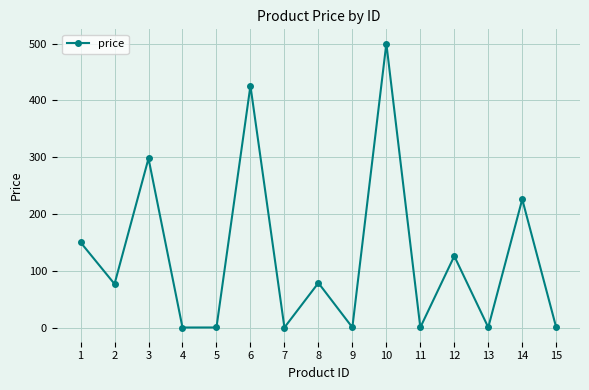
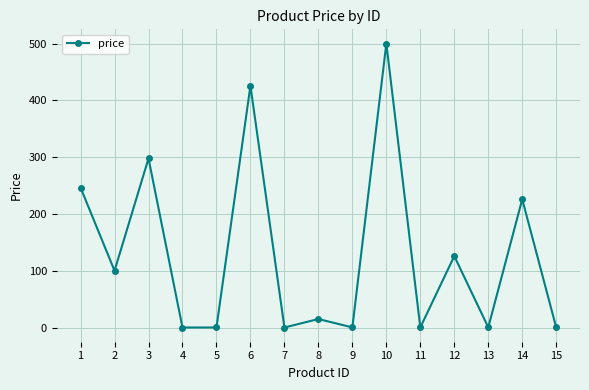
  {
-   "1": 150,
-   "2": 80,
+   "1": 250,
+   "2": 100,
    "3": 300,
    "4": 0,
    "5": 0,
    "6": 430,
    "7": 0,
-   "8": 80,
+   "8": 10,
    "9": 0,
    "10": 500,
    "11": 0,
    "12": 130,
    "13": 0,
    "14": 230,
    "15": 0
  }
